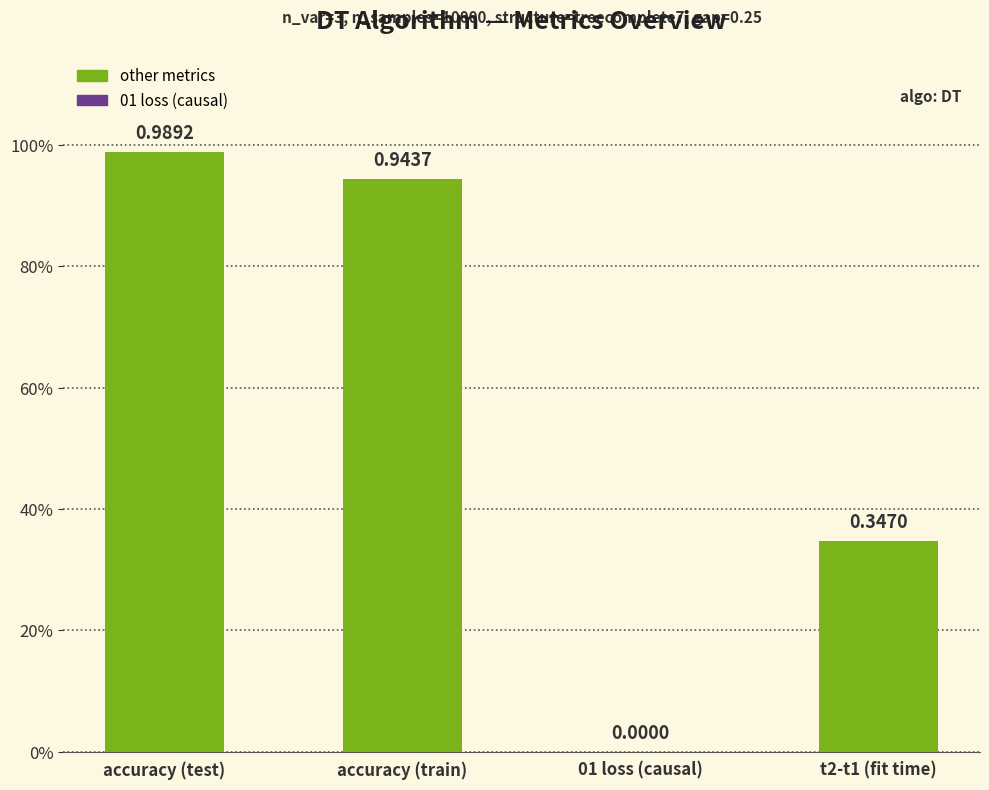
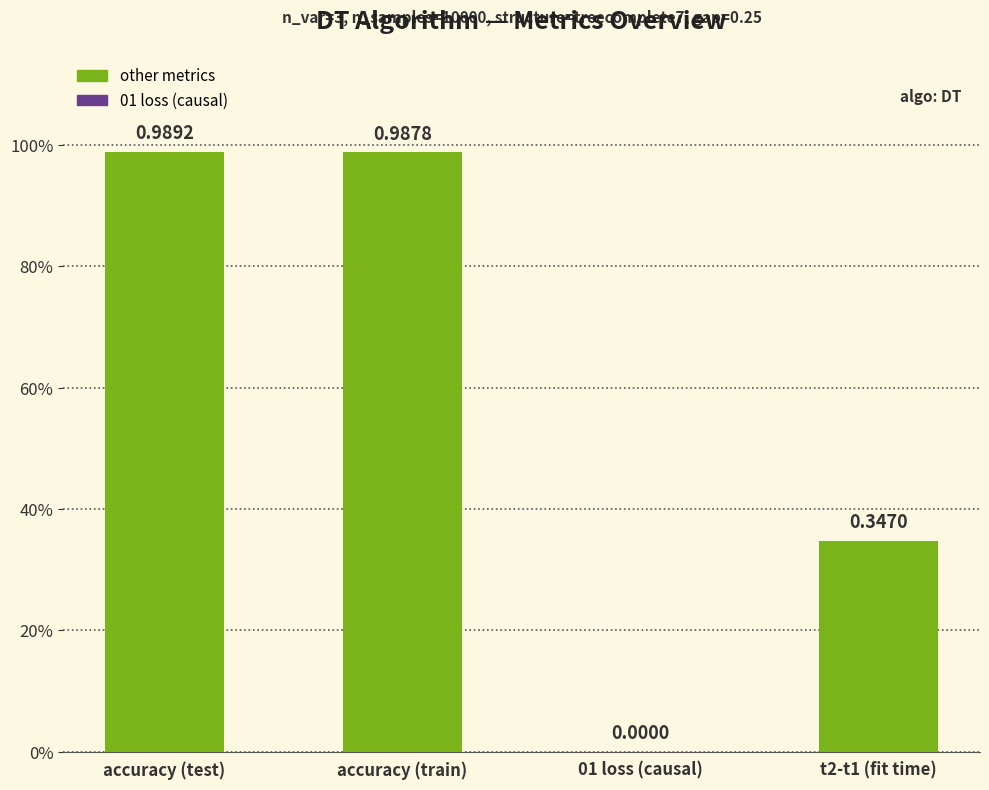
  {
    "accuracy (test)": 0.9892,
-   "accuracy (train)": 0.9437,
+   "accuracy (train)": 0.9878,
    "01 loss (causal)": 0.0000,
    "t2-t1 (fit time)": 0.3470
  }
